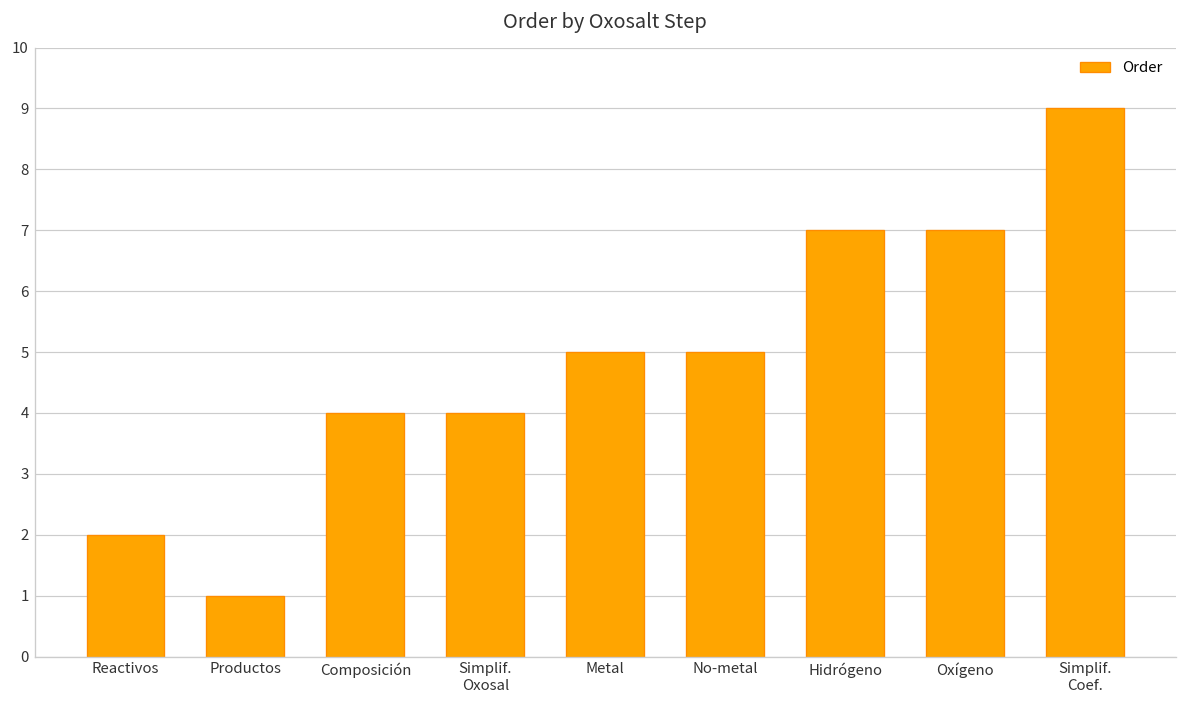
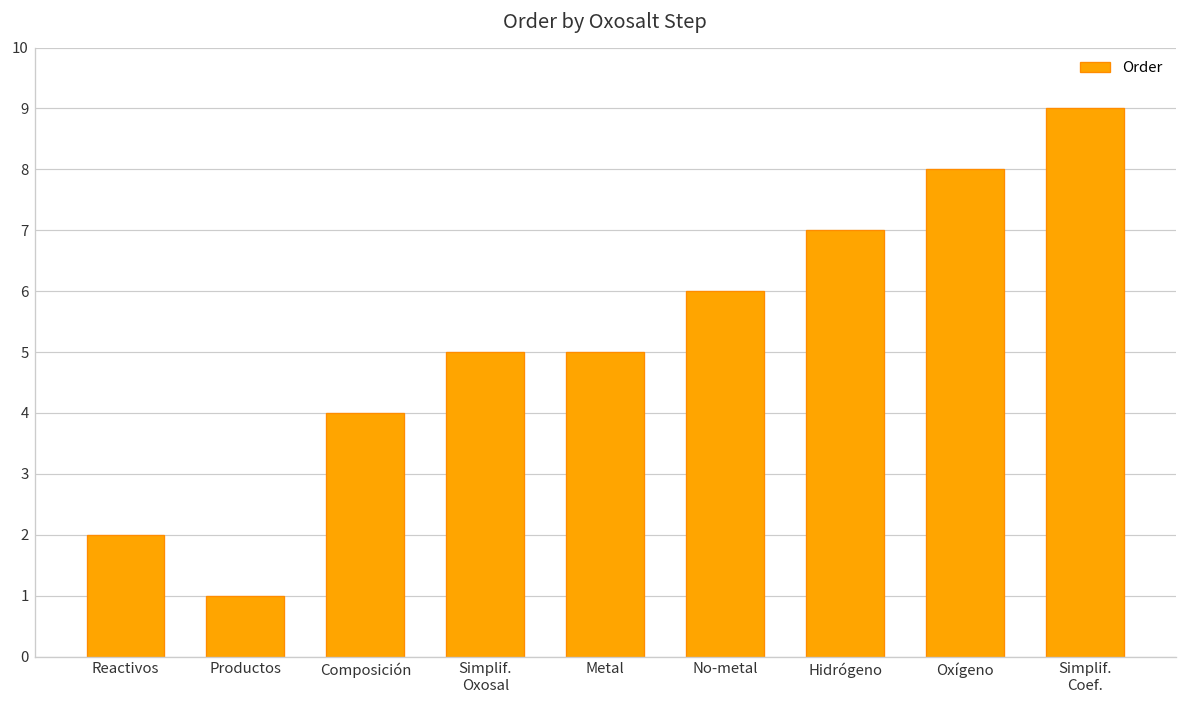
  {
    "Reactivos": 2,
    "Productos": 1,
    "Composición": 4,
-   "Simplif. Oxosal": 4,
+   "Simplif. Oxosal": 5,
    "Metal": 5,
-   "No-metal": 5,
+   "No-metal": 6,
    "Hidrógeno": 7,
-   "Oxígeno": 7,
+   "Oxígeno": 8,
    "Simplif. Coef.": 9
  }
